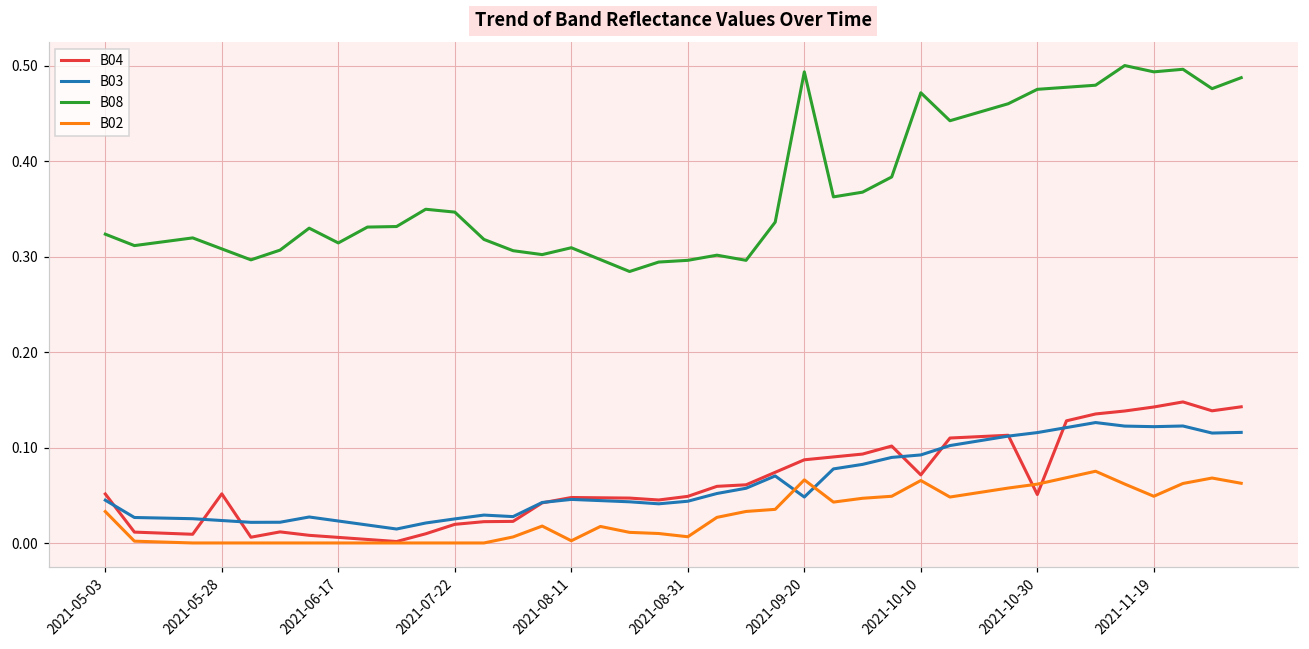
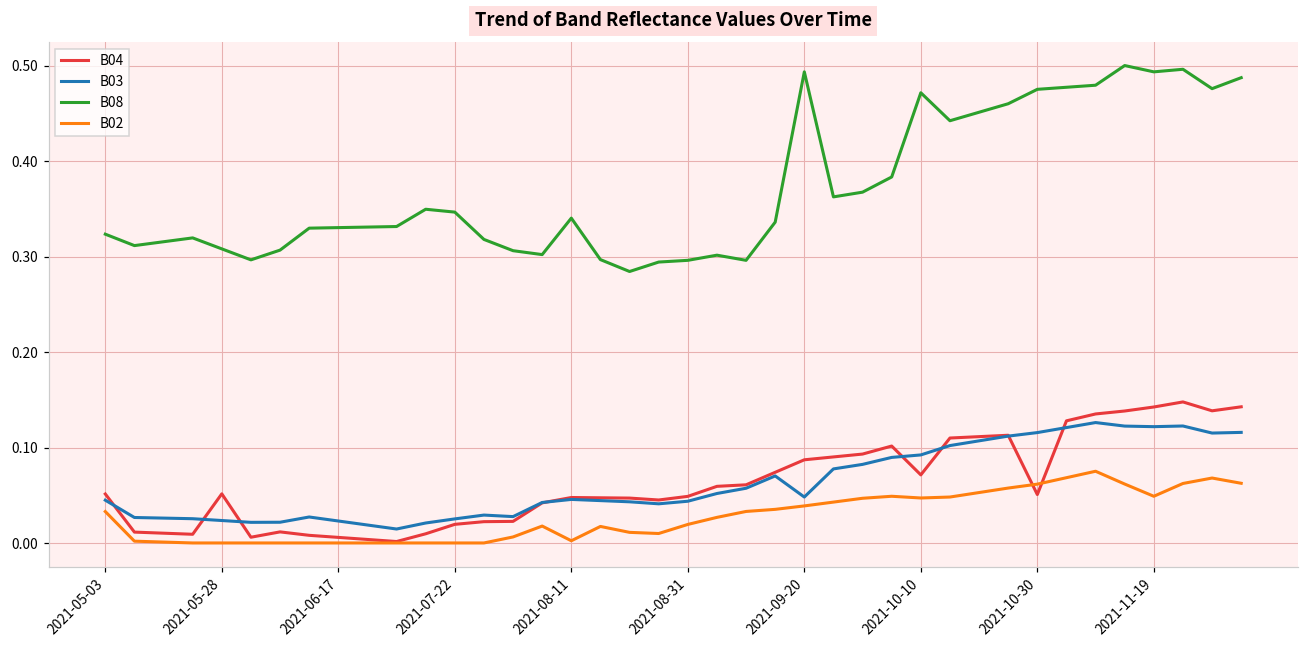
  {
    "B04": {
      "2021-05-03": 0.05,
      "2021-05-28": 0.05,
      "2021-06-17": 0.01,
      "2021-07-22": 0.02,
      "2021-08-31": 0.05,
      "2021-09-20": 0.09,
      "2021-10-10": 0.07,
      "2021-10-30": 0.05,
      "2021-11-19": 0.14
    },
    "B03": {
      "2021-05-03": 0.04,
      "2021-05-28": 0.02,
      "2021-06-17": 0.02,
      "2021-07-22": 0.03,
      "2021-08-31": 0.04,
      "2021-09-20": 0.05,
      "2021-10-10": 0.09,
      "2021-10-30": 0.12,
      "2021-11-19": 0.12
    },
    "B08": {
      "2021-05-03": 0.32,
      "2021-05-28": 0.31,
-     "2021-06-17": 0.31,
+     "2021-06-17": 0.33,
      "2021-07-22": 0.35,
-     "2021-08-11": 0.31,
+     "2021-08-11": 0.34,
      "2021-08-31": 0.30,
      "2021-09-20": 0.49,
      "2021-10-10": 0.47,
      "2021-10-30": 0.48,
      "2021-11-19": 0.49
    },
    "B02": {
      "2021-05-03": 0.03,
      "2021-05-28": 0.00,
      "2021-06-17": 0.00,
      "2021-07-22": 0.00,
      "2021-08-11": 0.00,
-     "2021-08-31": 0.01,
-     "2021-09-20": 0.07,
-     "2021-10-10": 0.07,
+     "2021-08-31": 0.02,
+     "2021-09-20": 0.04,
+     "2021-10-10": 0.05,
      "2021-10-30": 0.06,
      "2021-11-19": 0.05
    }
  }
